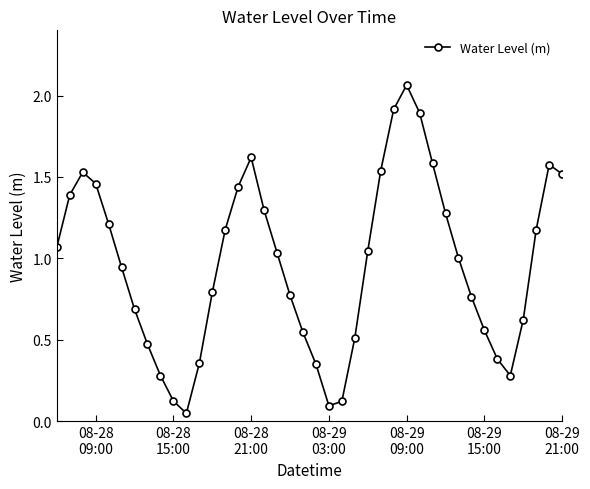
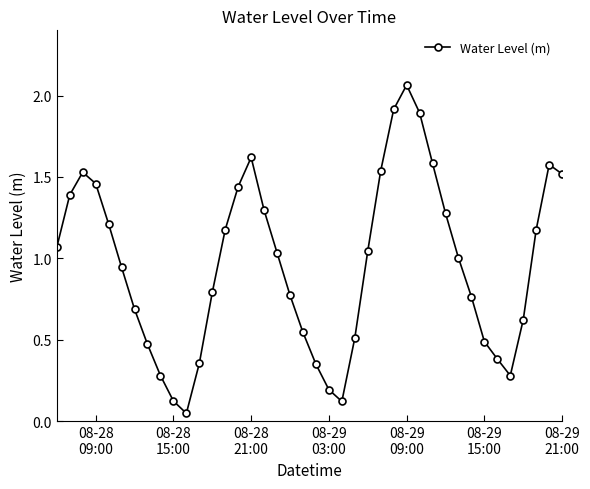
  {
    "08-28 09:00": 1.46,
    "08-28 15:00": 0.13,
    "08-28 21:00": 1.62,
-   "08-29 03:00": 0.10,
+   "08-29 03:00": 0.19,
    "08-29 09:00": 2.06,
-   "08-29 15:00": 0.56,
+   "08-29 15:00": 0.49,
    "08-29 21:00": 1.52
  }
